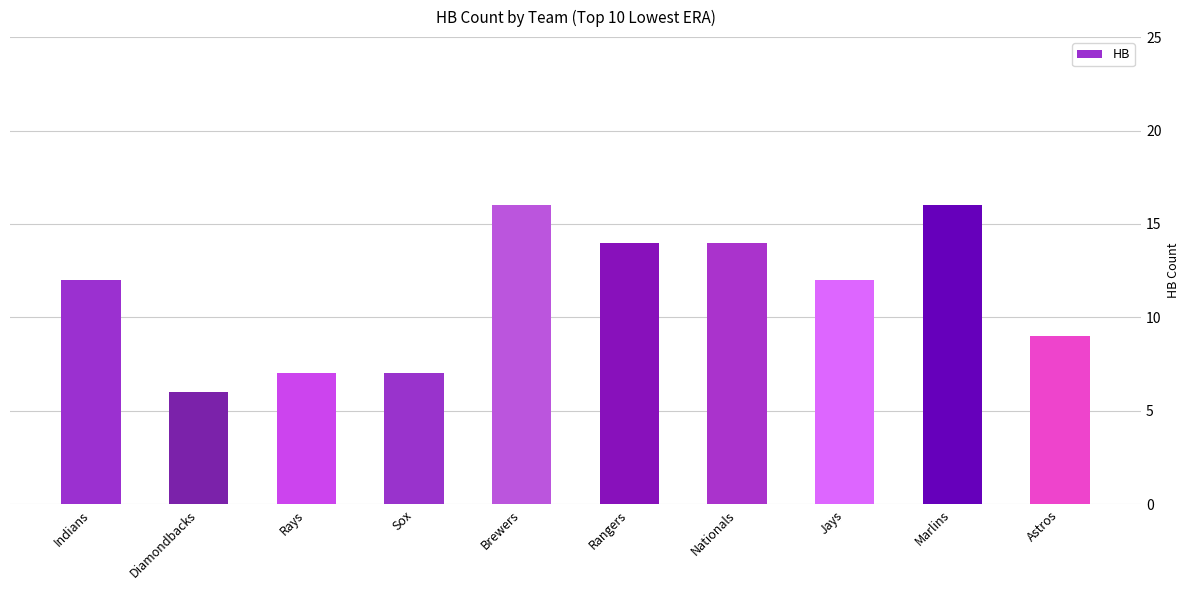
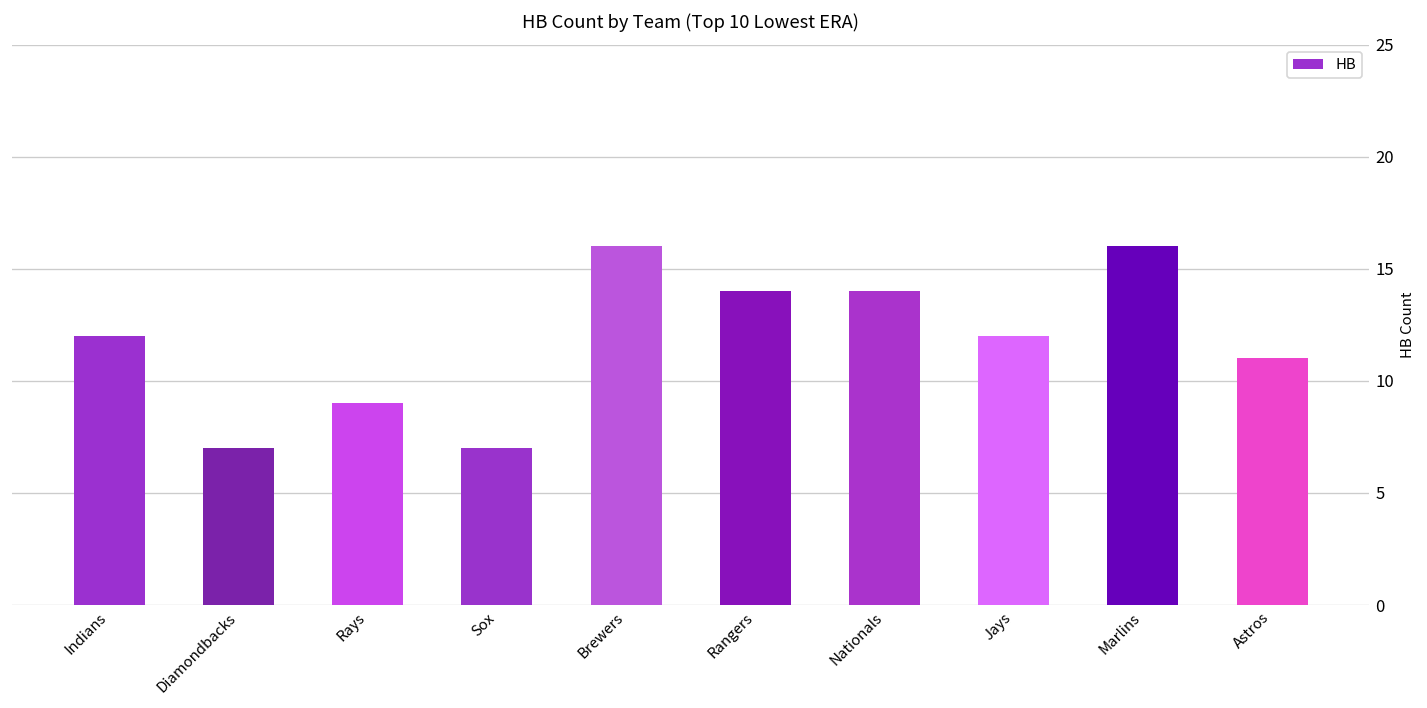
  {
    "Indians": 12,
-   "Diamondbacks": 6,
-   "Rays": 7,
+   "Diamondbacks": 7,
+   "Rays": 9,
    "Sox": 7,
    "Brewers": 16,
    "Rangers": 14,
    "Nationals": 14,
    "Jays": 12,
    "Marlins": 16,
-   "Astros": 9
+   "Astros": 11
  }
